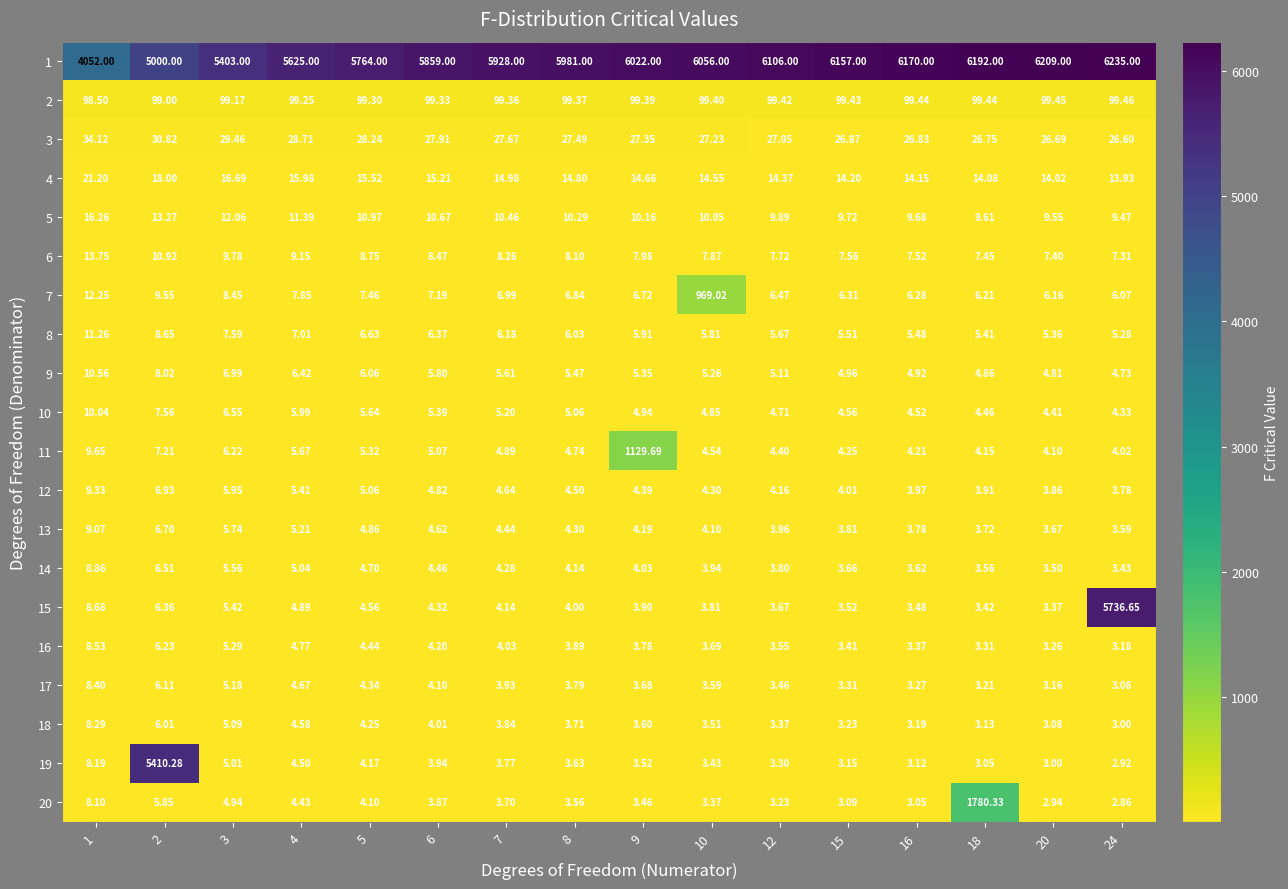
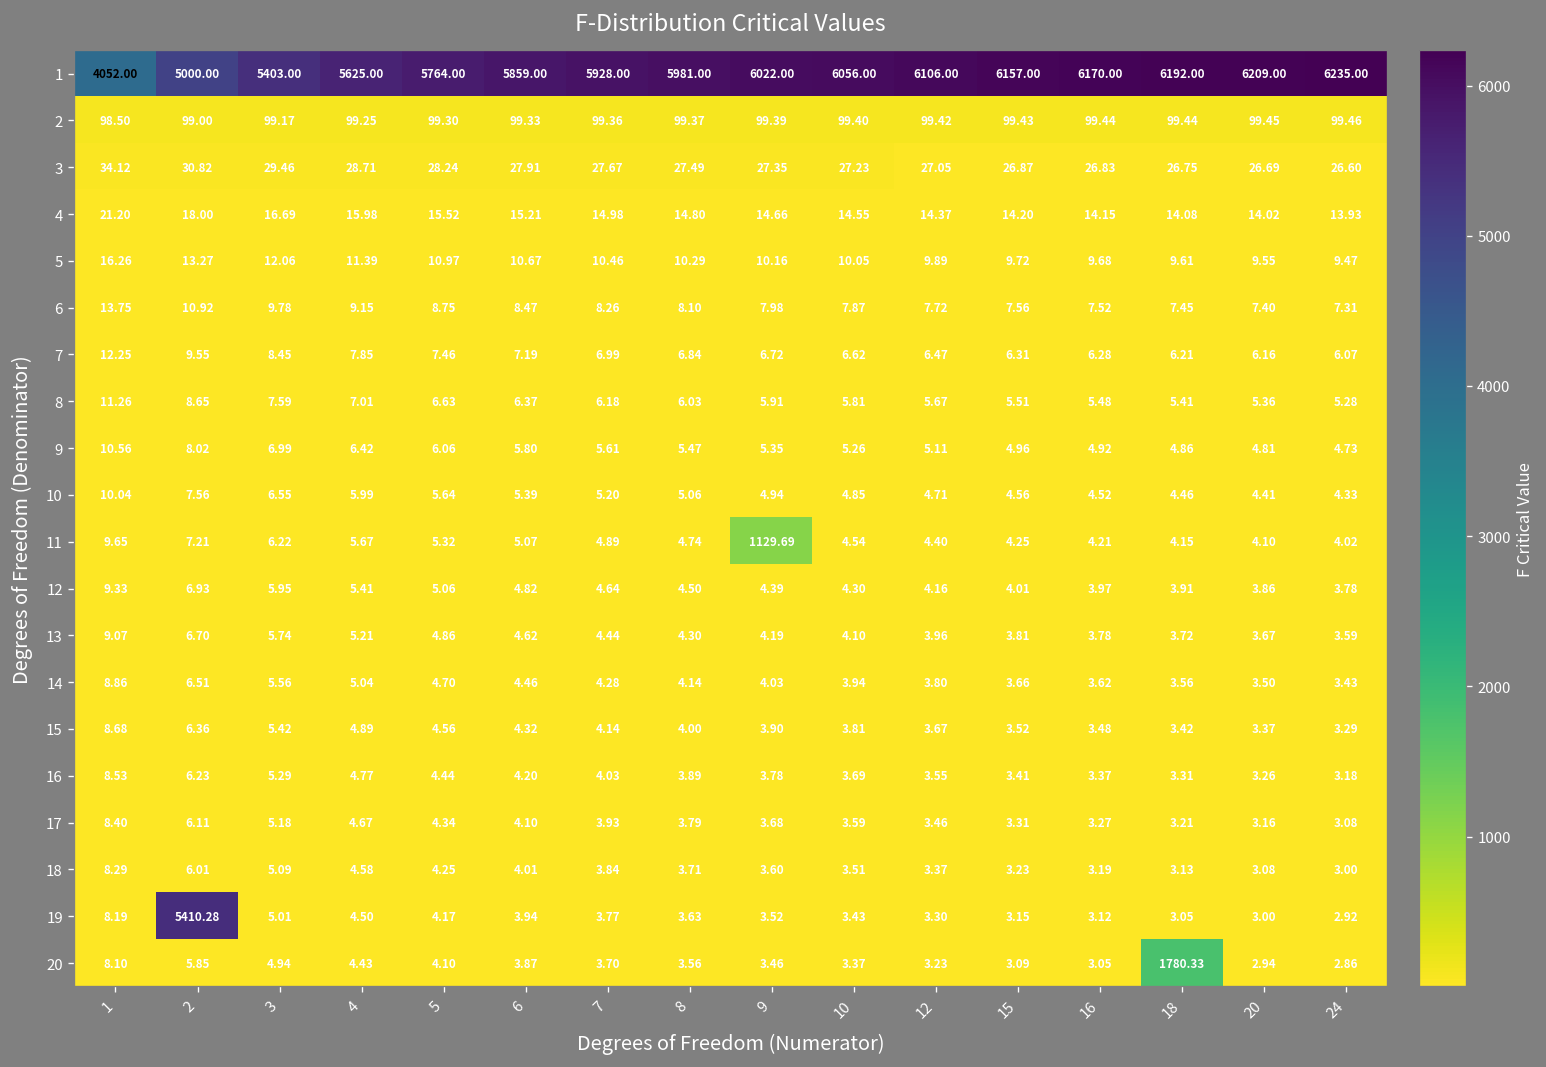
  {
    "7": {
      "1": 12.25,
      "2": 9.55,
      "3": 8.45,
      "4": 7.85,
      "5": 7.46,
      "6": 7.19,
      "7": 6.99,
      "8": 6.84,
      "9": 6.72,
-     "10": 969.02,
+     "10": 6.62,
      "12": 6.47,
      "15": 6.31,
      "16": 6.28,
      "18": 6.21,
      "20": 6.16,
      "24": 6.07
    },
    "15": {
      "1": 8.68,
      "2": 6.36,
      "3": 5.42,
      "4": 4.89,
      "5": 4.56,
      "6": 4.32,
      "7": 4.14,
      "8": 4.00,
      "9": 3.90,
      "10": 3.81,
      "12": 3.67,
      "15": 3.52,
      "16": 3.48,
      "18": 3.42,
      "20": 3.37,
-     "24": 5736.65
+     "24": 3.29
    }
  }
